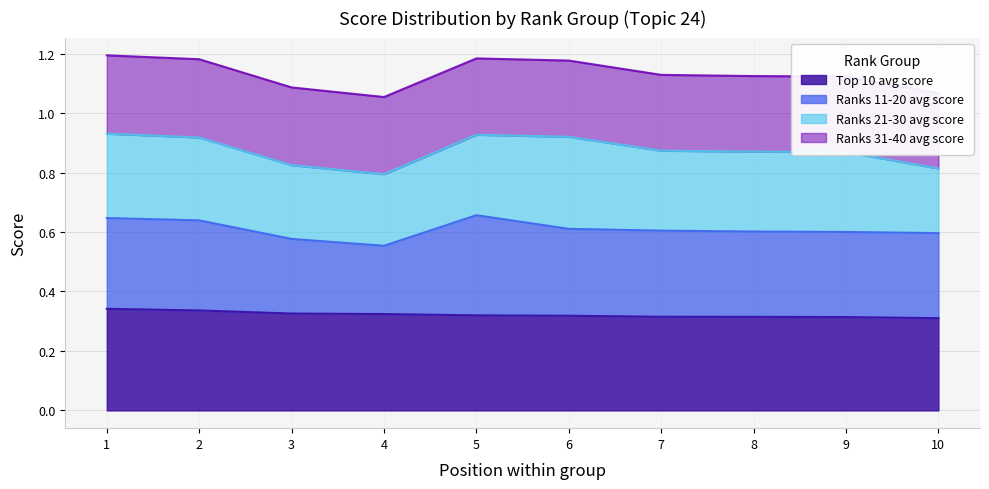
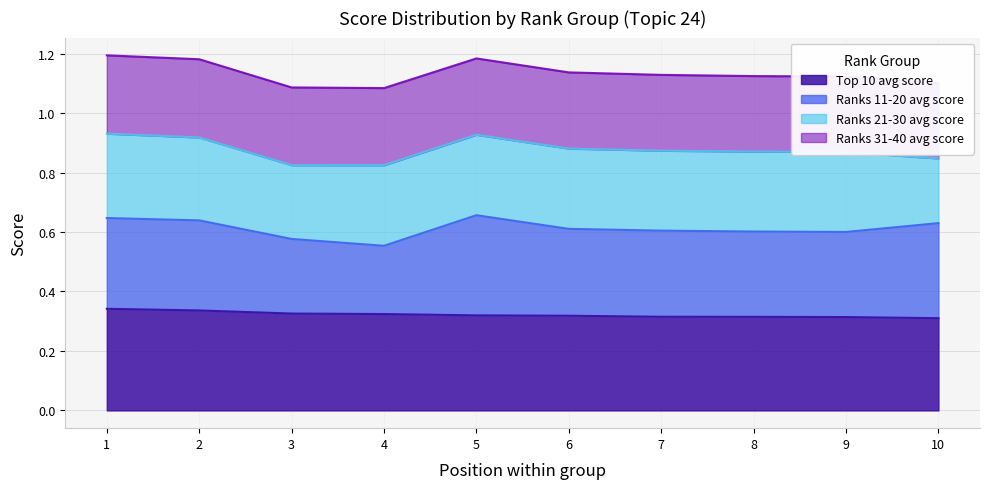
  {
    "Ranks 11-20 avg score": {
      "1": 0.31,
      "2": 0.30,
      "3": 0.25,
      "4": 0.23,
      "5": 0.34,
      "6": 0.29,
      "7": 0.29,
      "8": 0.29,
      "9": 0.29,
-     "10": 0.29
+     "10": 0.32
    },
    "Ranks 21-30 avg score": {
      "1": 0.28,
      "2": 0.28,
      "3": 0.25,
-     "4": 0.24,
+     "4": 0.27,
      "5": 0.27,
-     "6": 0.31,
+     "6": 0.27,
      "7": 0.27,
      "8": 0.27,
      "10": 0.22
    }
  }
